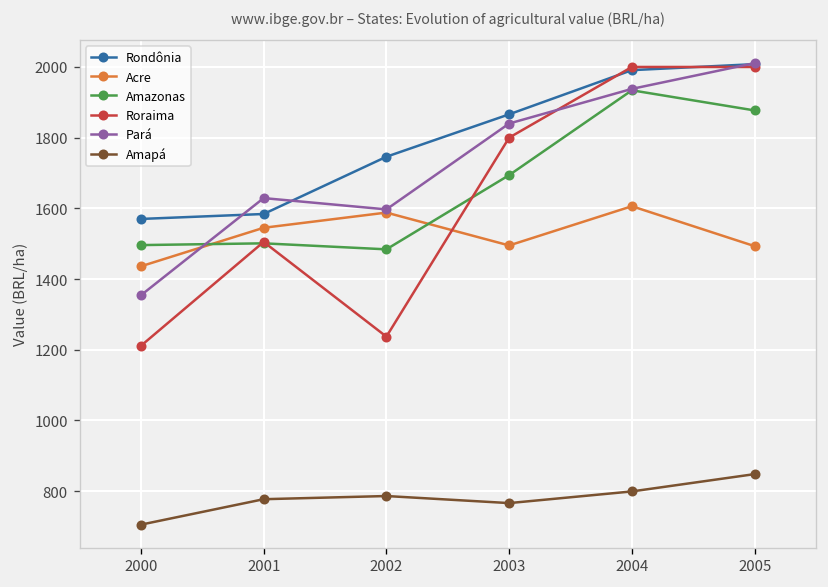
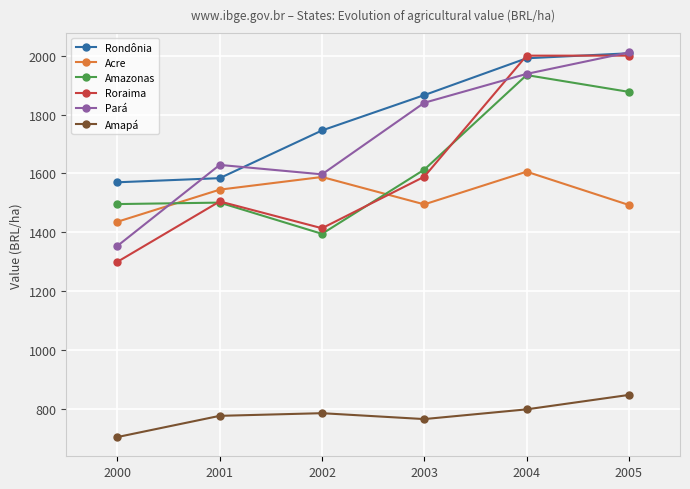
  {
    "Rondônia": {
      "2000": 1570,
      "2001": 1580,
      "2002": 1750,
      "2003": 1870,
      "2004": 1990
    },
    "Acre": {
      "2000": 1440,
      "2001": 1550,
      "2002": 1590,
      "2003": 1500,
      "2004": 1610,
      "2005": 1490
    },
    "Amazonas": {
      "2000": 1500,
-     "2002": 1480,
-     "2003": 1690,
+     "2002": 1400,
+     "2003": 1610,
      "2005": 1880
    },
    "Roraima": {
-     "2000": 1210,
-     "2002": 1240,
-     "2003": 1800,
+     "2000": 1300,
+     "2002": 1410,
+     "2003": 1590,
      "2004": 2000
    },
    "Pará": {
      "2000": 1350,
      "2001": 1630,
      "2002": 1600,
      "2003": 1840
    },
    "Amapá": {
      "2000": 710,
      "2001": 780,
      "2002": 790,
      "2003": 770,
      "2004": 800,
      "2005": 850
    }
  }
